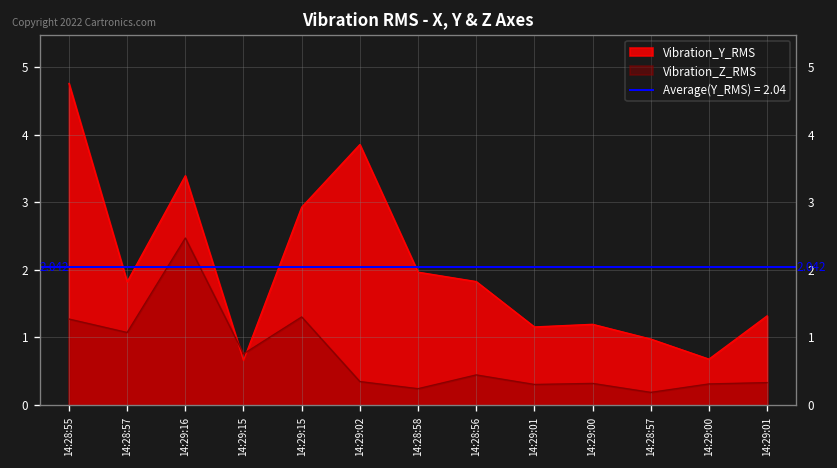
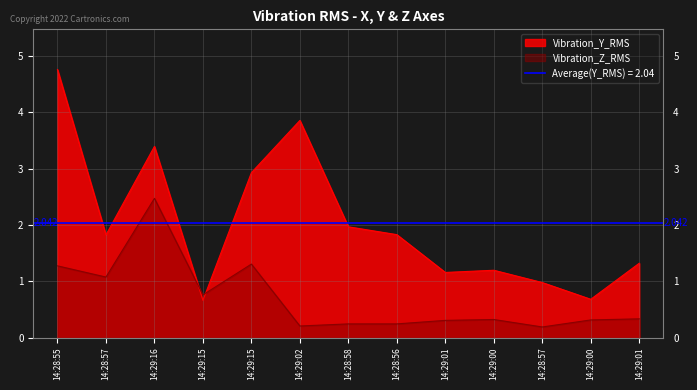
  {
    "Vibration_Y_RMS": {
      "14:28:55": 4.8,
      "14:29:16": 3.4,
      "14:29:02": 3.9,
      "14:28:58": 2.0,
      "14:28:56": 1.8
    },
    "Vibration_Z_RMS": {
      "14:28:55": 1.3,
      "14:29:16": 2.5,
-     "14:29:02": 0.3,
+     "14:29:02": 0.2,
      "14:28:58": 0.2,
-     "14:28:56": 0.4
+     "14:28:56": 0.2
    }
  }
